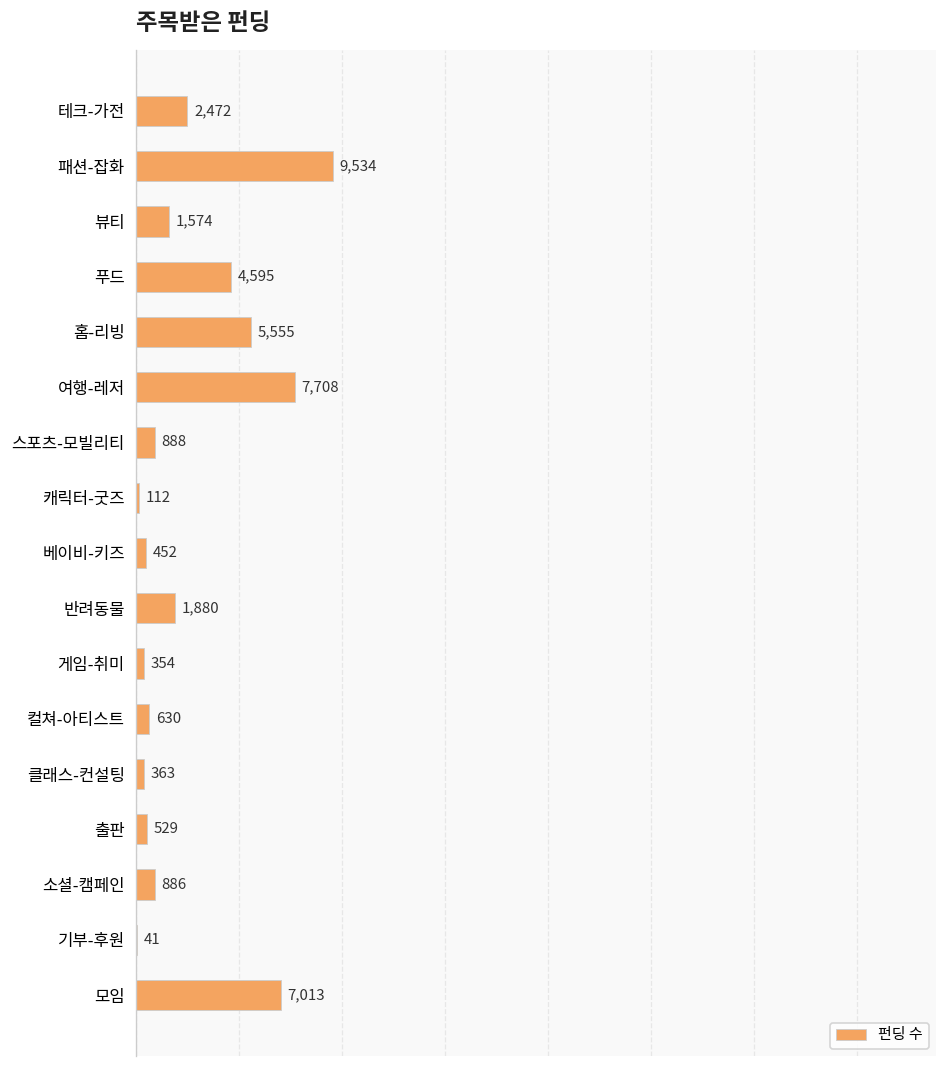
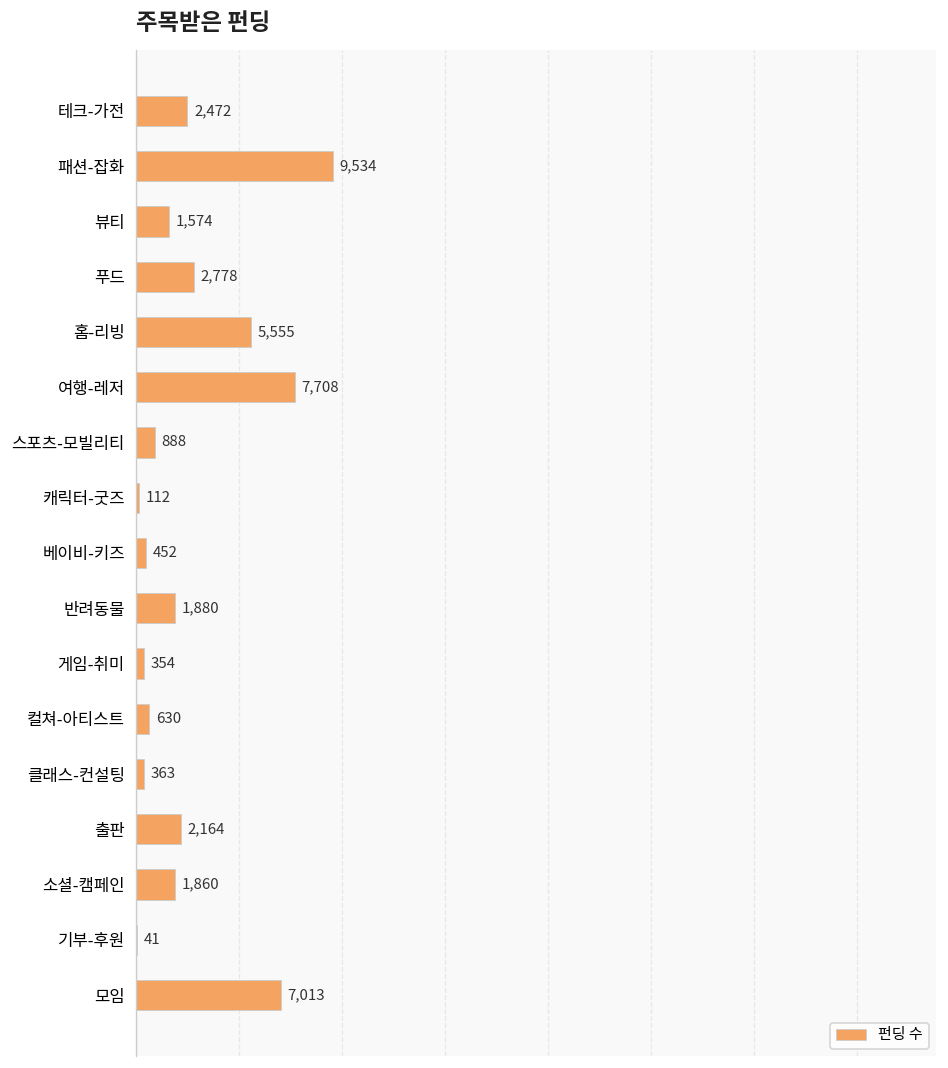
  {
    "테크-가전": "2,472",
    "패션-잡화": "9,534",
    "뷰티": "1,574",
-   "푸드": "4,595",
+   "푸드": "2,778",
    "홈-리빙": "5,555",
    "여행-레저": "7,708",
    "스포츠-모빌리티": "888",
    "캐릭터-굿즈": "112",
    "베이비-키즈": "452",
    "반려동물": "1,880",
    "게임-취미": "354",
    "컬쳐-아티스트": "630",
    "클래스-컨설팅": "363",
-   "출판": "529",
-   "소셜-캠페인": "886",
+   "출판": "2,164",
+   "소셜-캠페인": "1,860",
    "기부-후원": "41",
    "모임": "7,013"
  }
